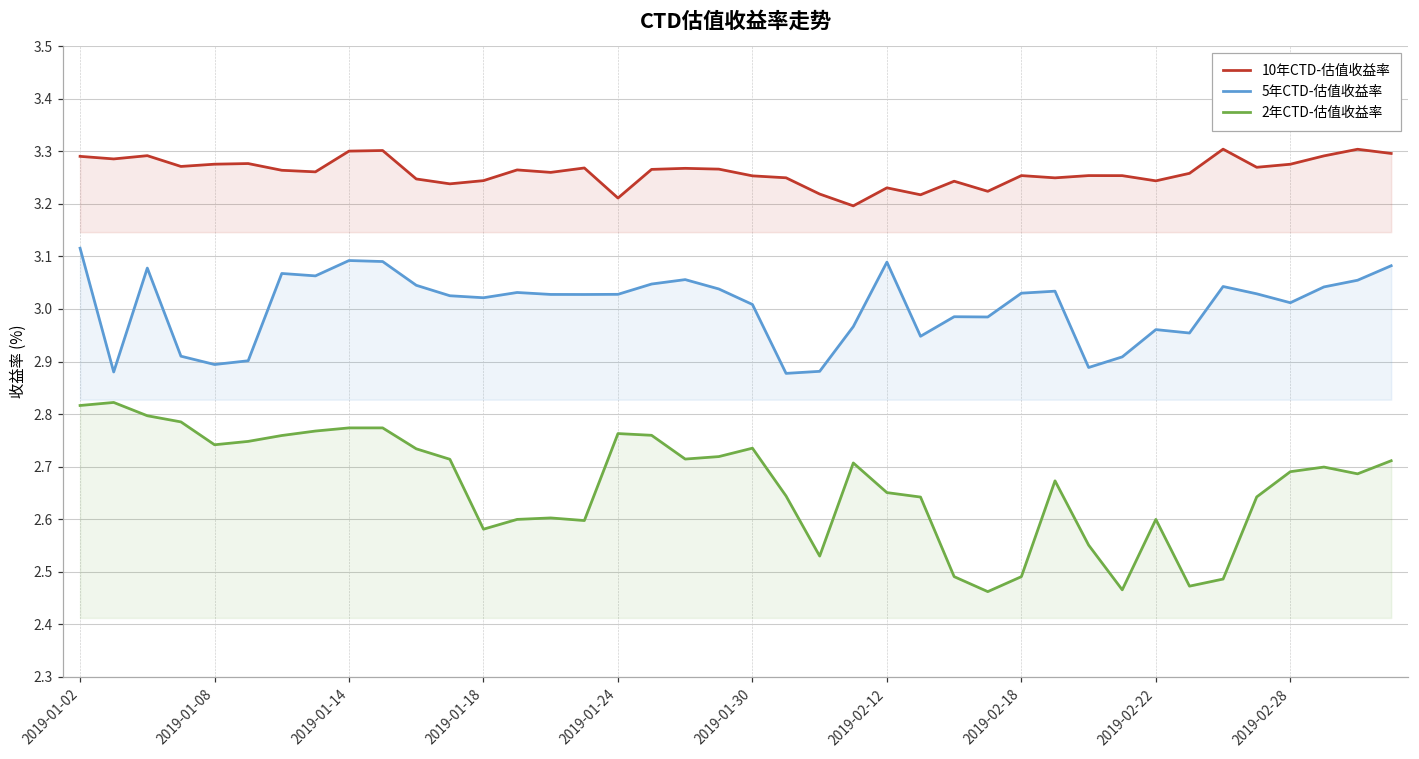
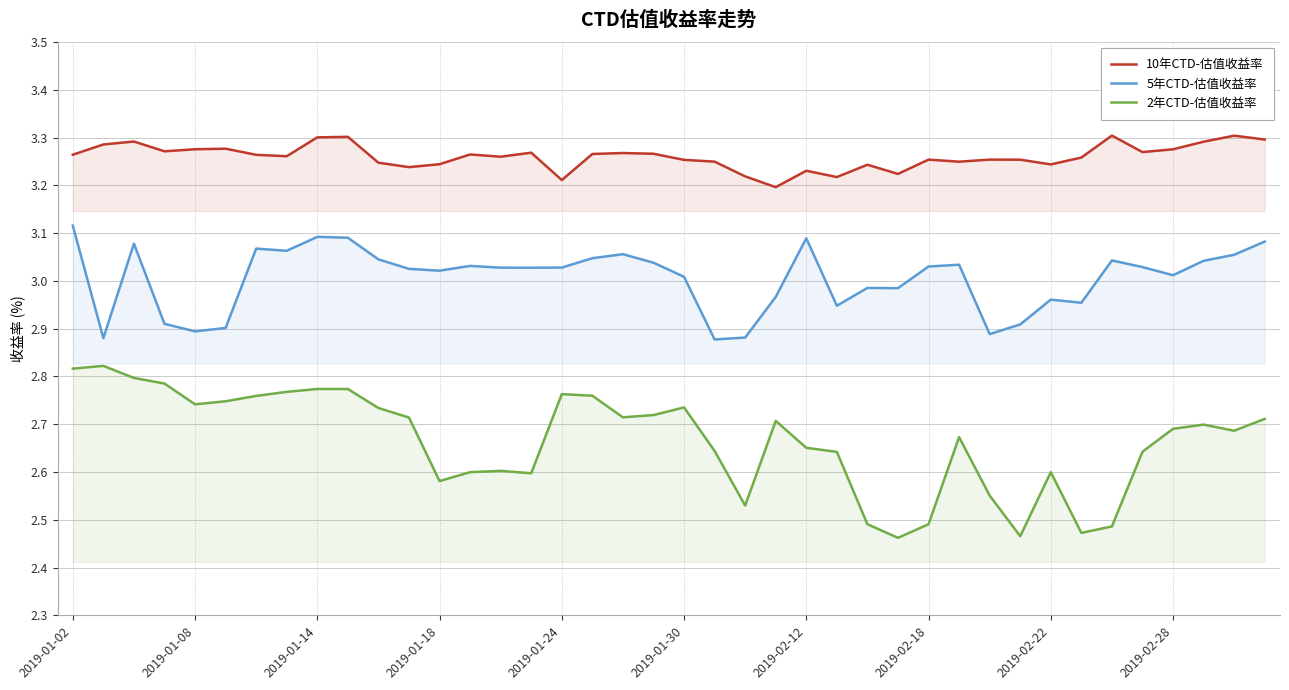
  {
    "10年CTD-估值收益率": {
-     "2019-01-02": 3.29,
+     "2019-01-02": 3.26,
      "2019-01-08": 3.28,
      "2019-01-14": 3.30,
      "2019-01-18": 3.24,
      "2019-01-24": 3.21,
      "2019-01-30": 3.25,
      "2019-02-12": 3.23,
      "2019-02-18": 3.25,
      "2019-02-22": 3.24,
      "2019-02-28": 3.28
    },
    "5年CTD-估值收益率": {
      "2019-01-02": 3.12,
      "2019-01-08": 2.89,
      "2019-01-14": 3.09,
      "2019-01-18": 3.02,
      "2019-01-24": 3.03,
      "2019-01-30": 3.01,
      "2019-02-12": 3.09,
      "2019-02-18": 3.03,
      "2019-02-22": 2.96,
      "2019-02-28": 3.01
    },
    "2年CTD-估值收益率": {
      "2019-01-02": 2.82,
      "2019-01-08": 2.74,
      "2019-01-14": 2.77,
      "2019-01-18": 2.58,
      "2019-01-24": 2.76,
      "2019-01-30": 2.74,
      "2019-02-12": 2.65,
      "2019-02-18": 2.49,
      "2019-02-22": 2.60,
      "2019-02-28": 2.69
    }
  }
